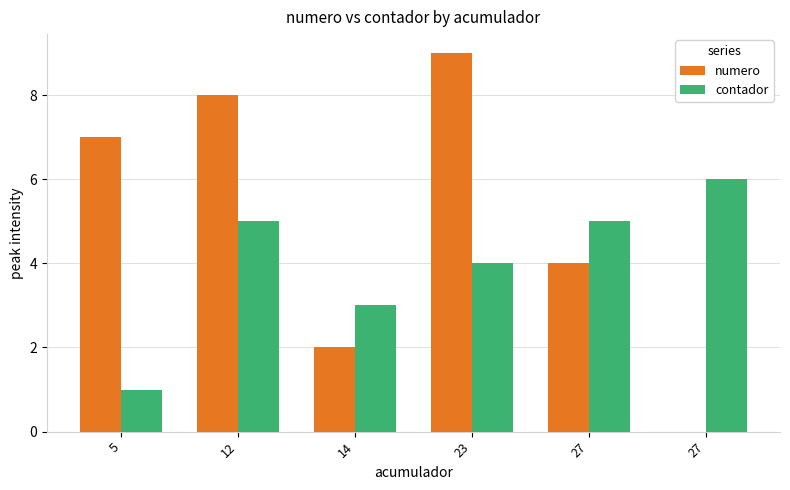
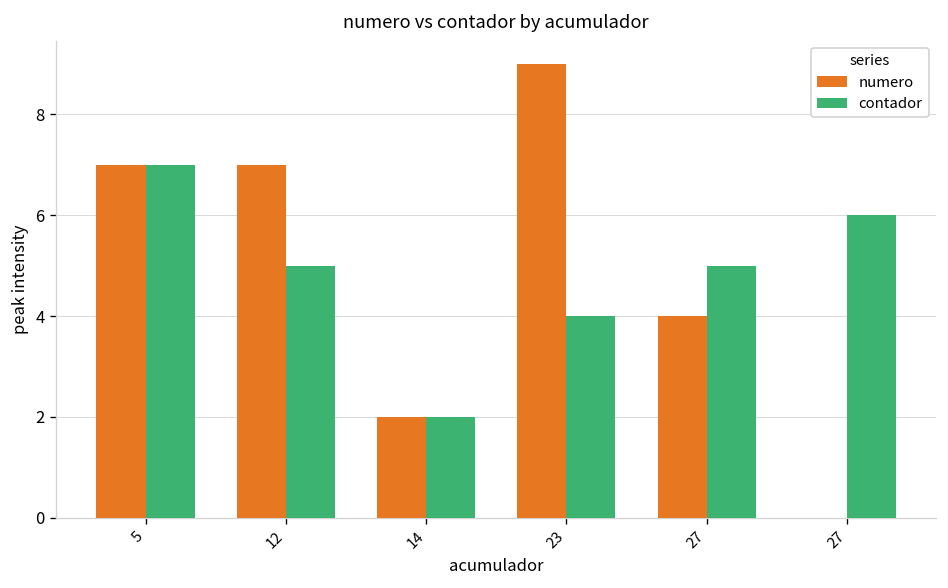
  {
    "numero": {
      "5": 7,
-     "12": 8,
+     "12": 7,
      "14": 2,
      "23": 9
    },
    "contador": {
-     "5": 1,
+     "5": 7,
      "12": 5,
-     "14": 3,
+     "14": 2,
      "23": 4
    }
  }
